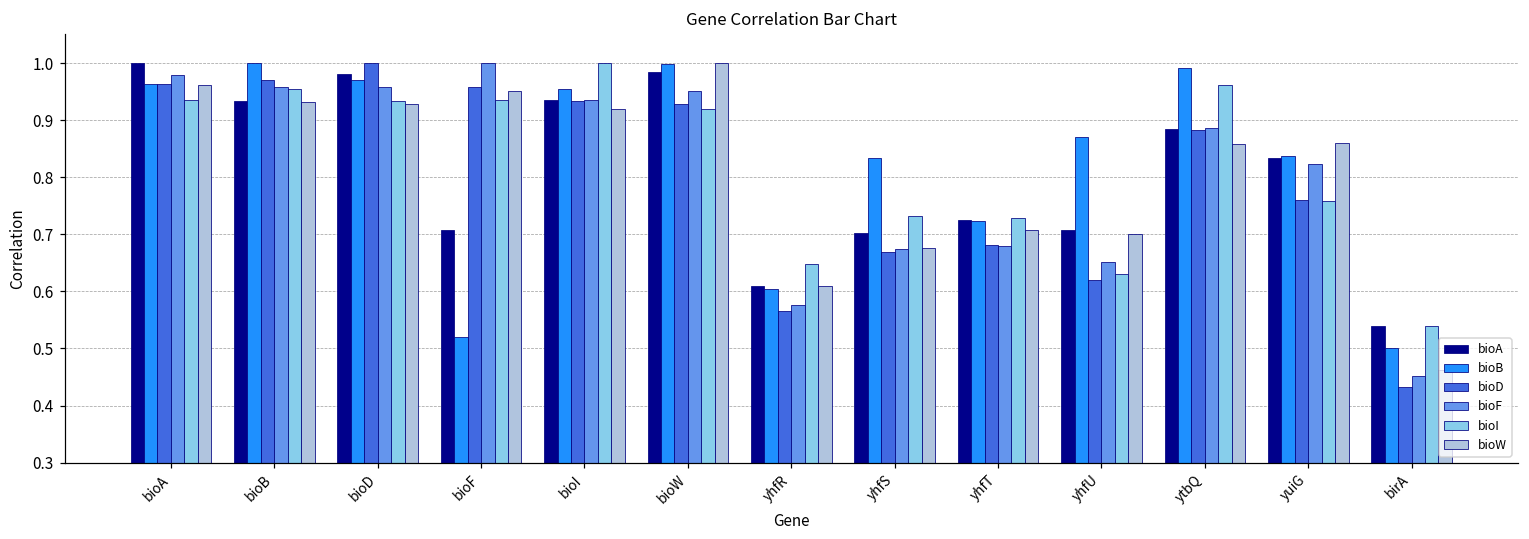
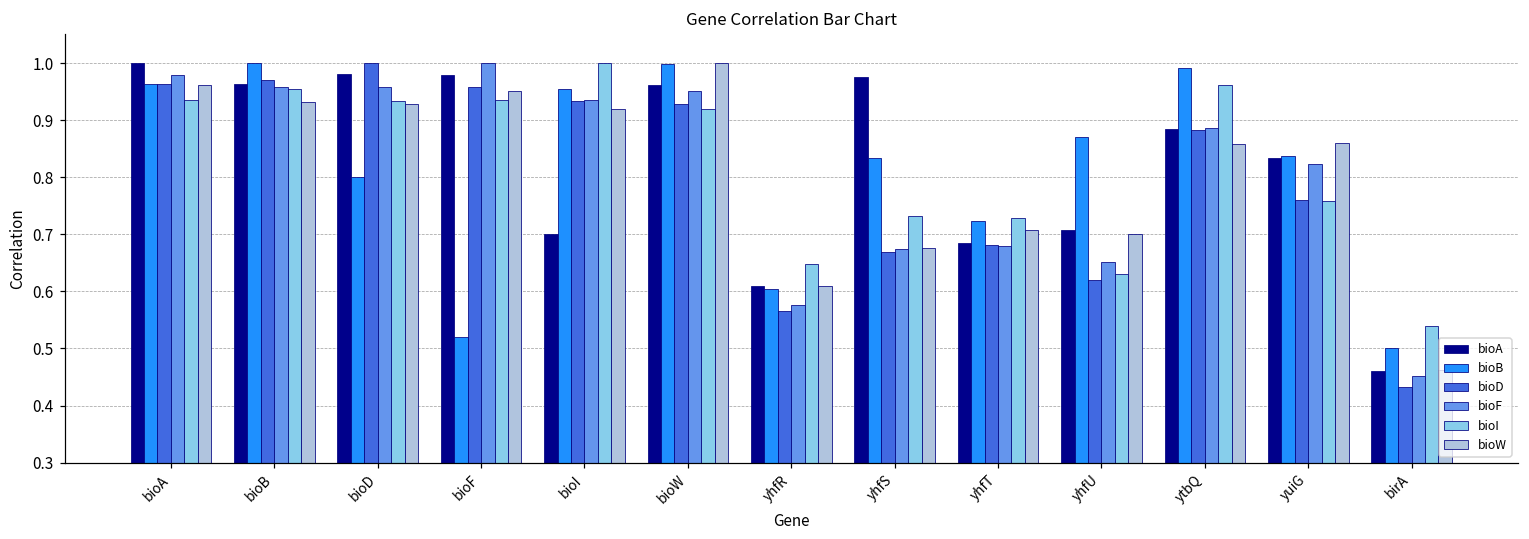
  {
    "bioA": {
      "bioA": 1.00,
-     "bioB": 0.93,
+     "bioB": 0.96,
      "bioD": 0.98,
-     "bioF": 0.71,
-     "bioI": 0.94,
-     "bioW": 0.98,
+     "bioF": 0.98,
+     "bioI": 0.70,
+     "bioW": 0.96,
      "yhfR": 0.61,
-     "yhfS": 0.70,
-     "yhfT": 0.73,
+     "yhfS": 0.98,
+     "yhfT": 0.68,
      "yhfU": 0.71,
      "ytbQ": 0.88,
      "yuiG": 0.83,
-     "birA": 0.54
+     "birA": 0.46
    },
    "bioB": {
      "bioA": 0.96,
      "bioB": 1.00,
-     "bioD": 0.97,
+     "bioD": 0.80,
      "bioF": 0.52,
      "bioI": 0.95,
      "bioW": 1.00,
      "yhfR": 0.60,
      "yhfS": 0.83,
      "yhfT": 0.72,
      "yhfU": 0.87,
      "ytbQ": 0.99,
      "yuiG": 0.84,
      "birA": 0.50
    }
  }
